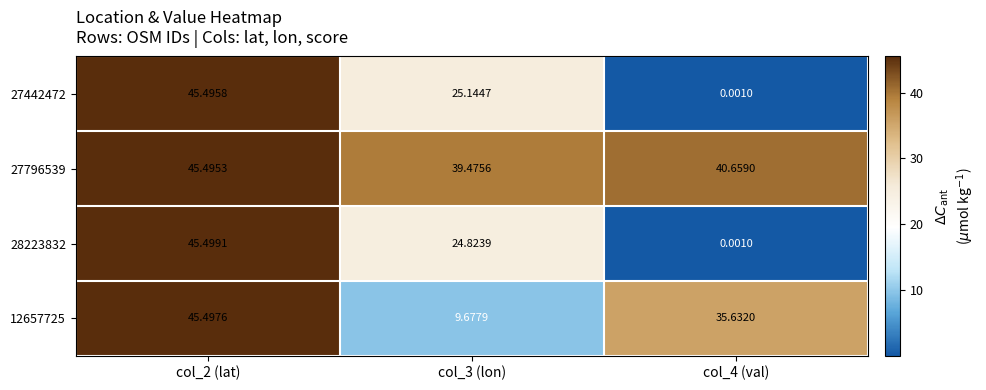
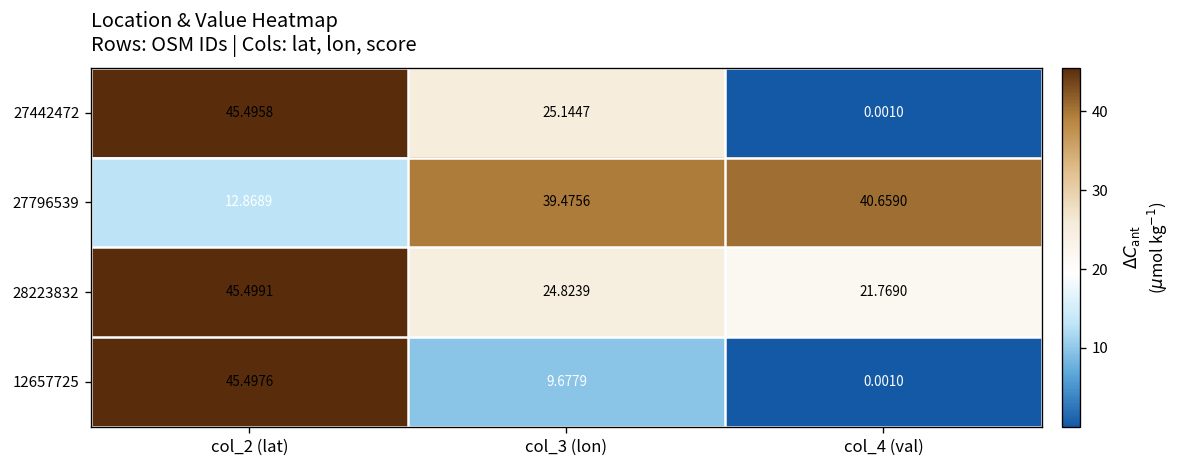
  {
    "27442472": {
      "col_2 (lat)": 45.4958,
      "col_3 (lon)": 25.1447,
      "col_4 (val)": 0.0010
    },
    "27796539": {
-     "col_2 (lat)": 45.4953,
+     "col_2 (lat)": 12.8689,
      "col_3 (lon)": 39.4756,
      "col_4 (val)": 40.6590
    },
    "28223832": {
      "col_2 (lat)": 45.4991,
      "col_3 (lon)": 24.8239,
-     "col_4 (val)": 0.0010
+     "col_4 (val)": 21.7690
    },
    "12657725": {
      "col_2 (lat)": 45.4976,
      "col_3 (lon)": 9.6779,
-     "col_4 (val)": 35.6320
+     "col_4 (val)": 0.0010
    }
  }
